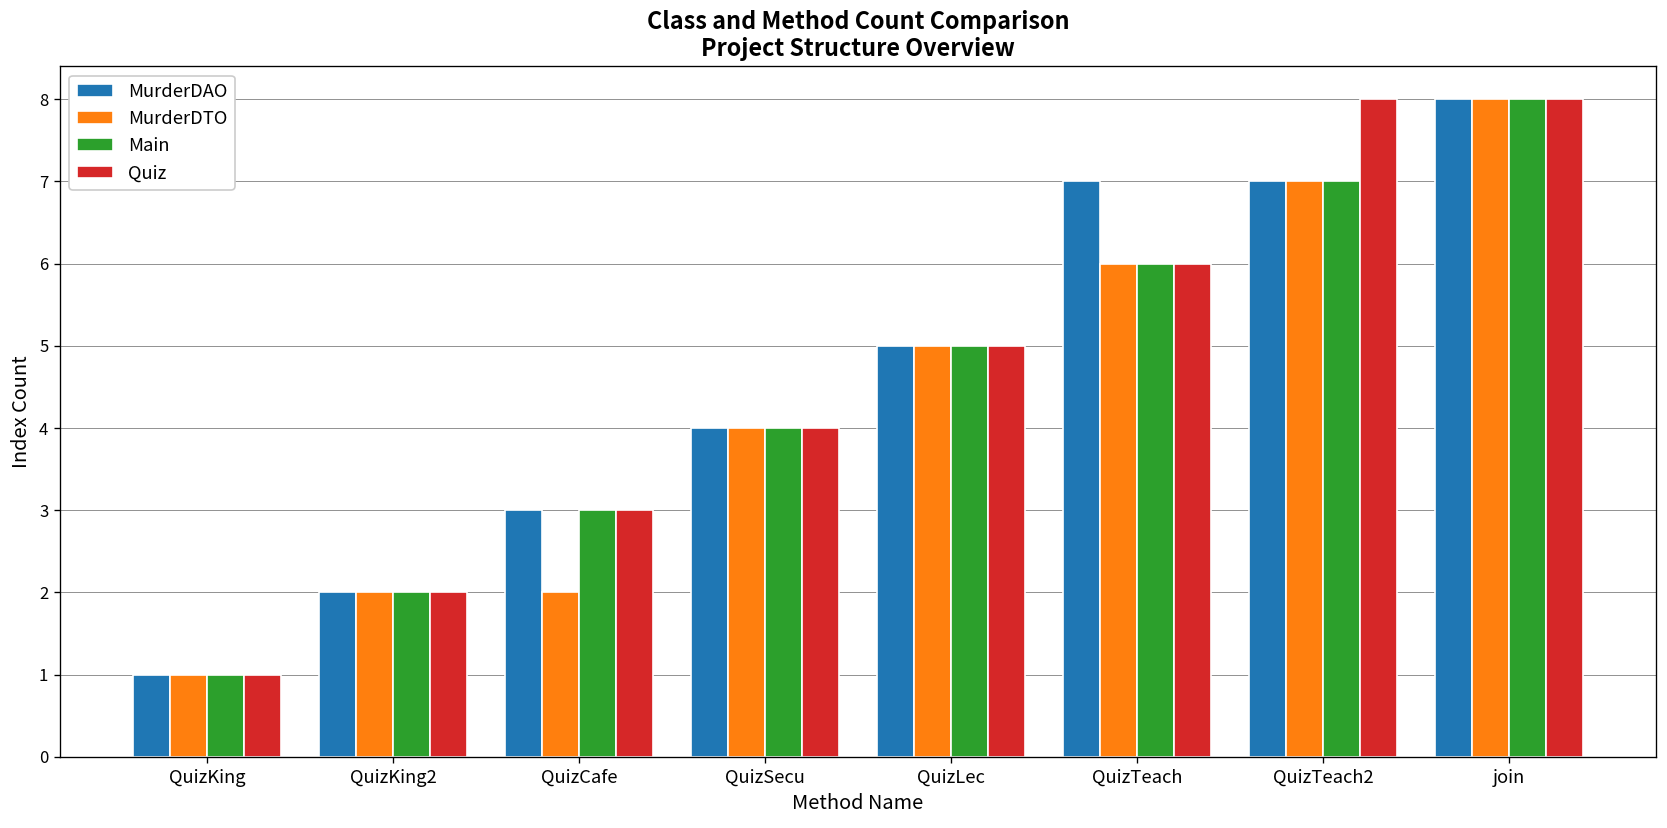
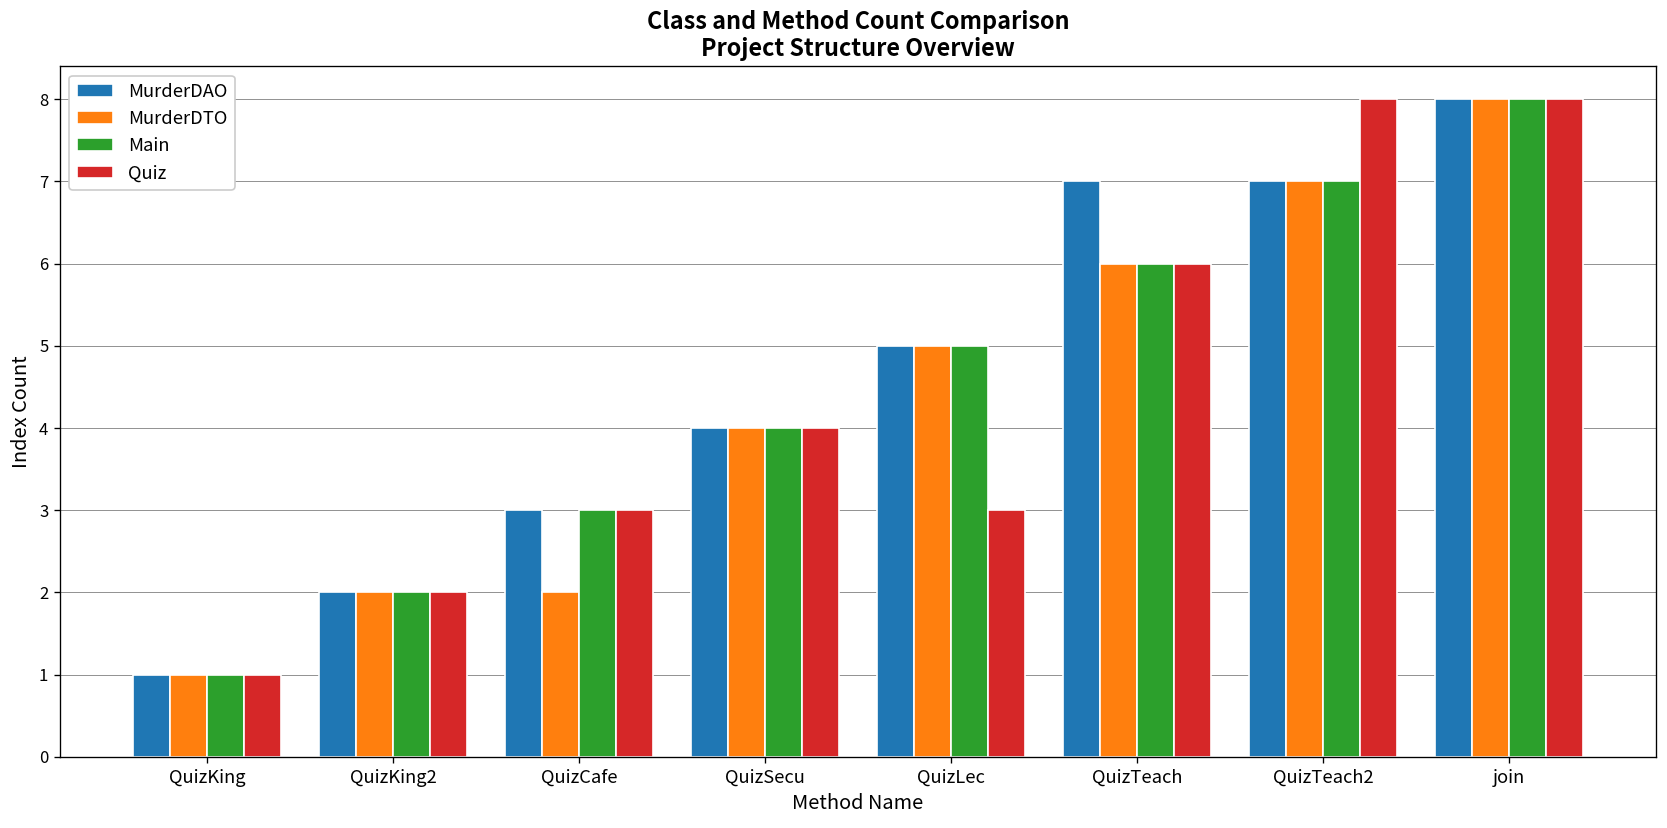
  {
    "MurderDAO": {
      "QuizKing": 1,
      "QuizKing2": 2,
      "QuizCafe": 3,
      "QuizSecu": 4,
      "QuizLec": 5,
      "QuizTeach": 7,
      "QuizTeach2": 7,
      "join": 8
    },
    "MurderDTO": {
      "QuizKing": 1,
      "QuizKing2": 2,
      "QuizCafe": 2,
      "QuizSecu": 4,
      "QuizLec": 5,
      "QuizTeach": 6,
      "QuizTeach2": 7,
      "join": 8
    },
    "Main": {
      "QuizKing": 1,
      "QuizKing2": 2,
      "QuizCafe": 3,
      "QuizSecu": 4,
      "QuizLec": 5,
      "QuizTeach": 6,
      "QuizTeach2": 7,
      "join": 8
    },
    "Quiz": {
      "QuizKing": 1,
      "QuizKing2": 2,
      "QuizCafe": 3,
      "QuizSecu": 4,
-     "QuizLec": 5,
+     "QuizLec": 3,
      "QuizTeach": 6,
      "QuizTeach2": 8,
      "join": 8
    }
  }
